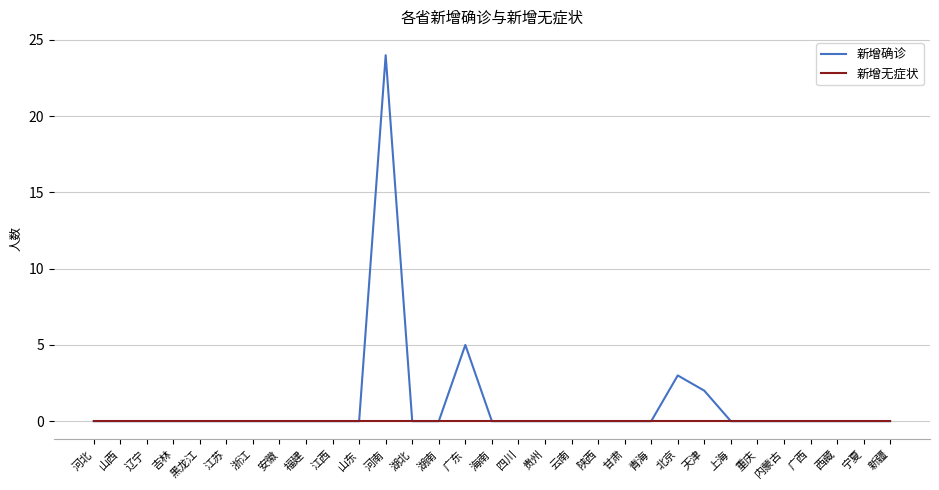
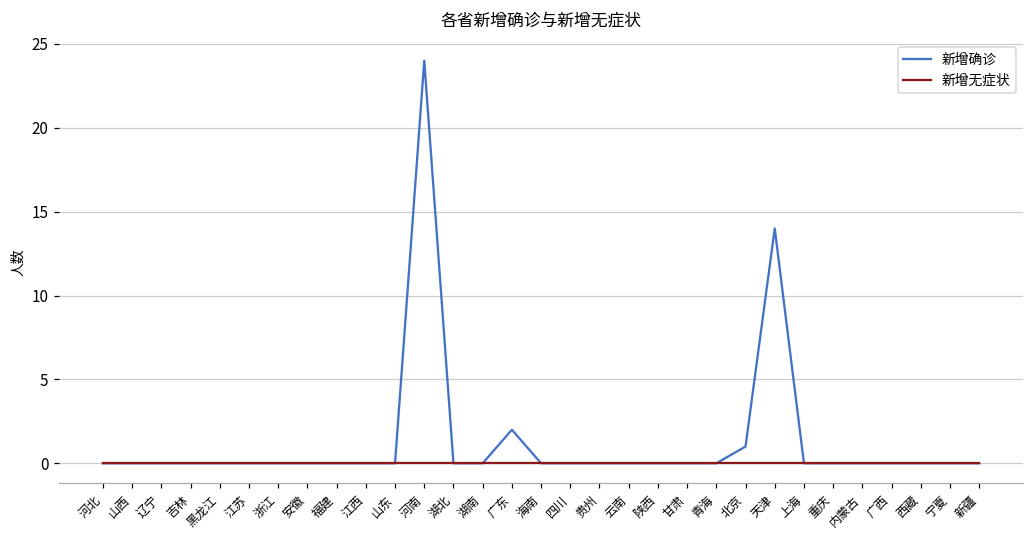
  {
    "新增确诊": {
      "河南": 24,
-     "广东": 5,
-     "北京": 3,
-     "天津": 2
+     "广东": 2,
+     "北京": 1,
+     "天津": 14
    },
    "新增无症状": {
      "河南": 0,
      "广东": 0,
      "北京": 0,
      "天津": 0
    }
  }
